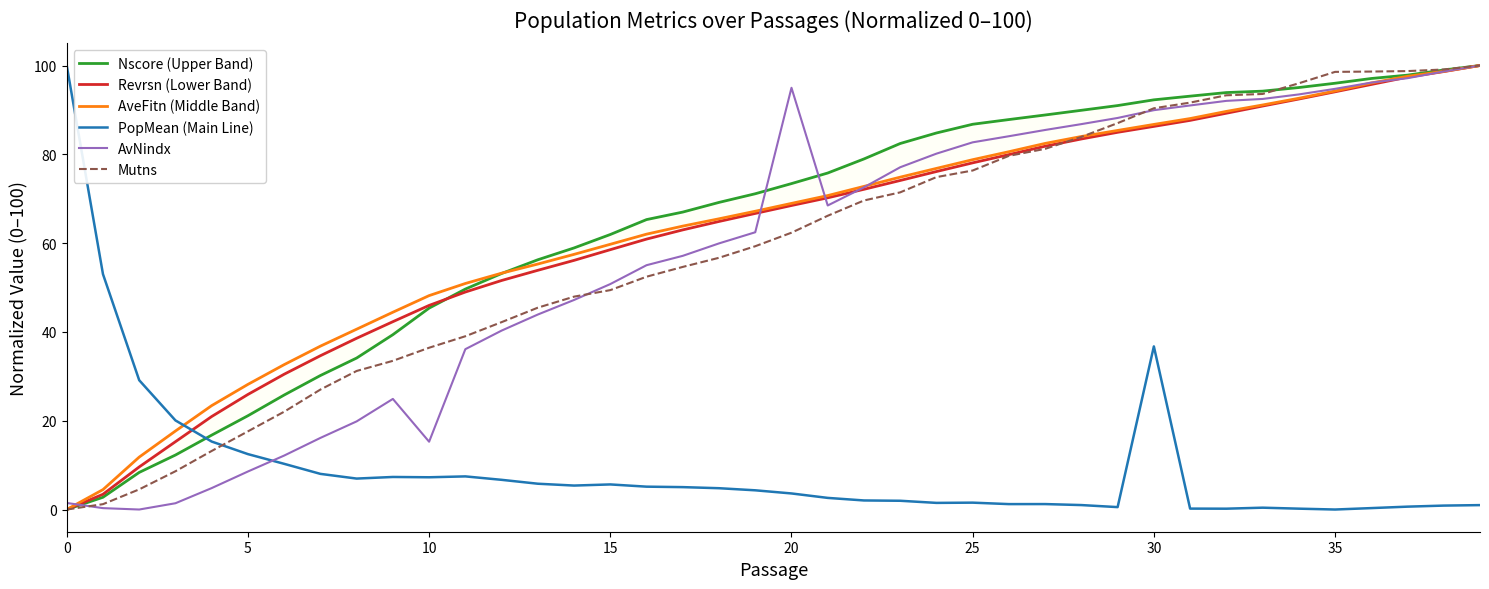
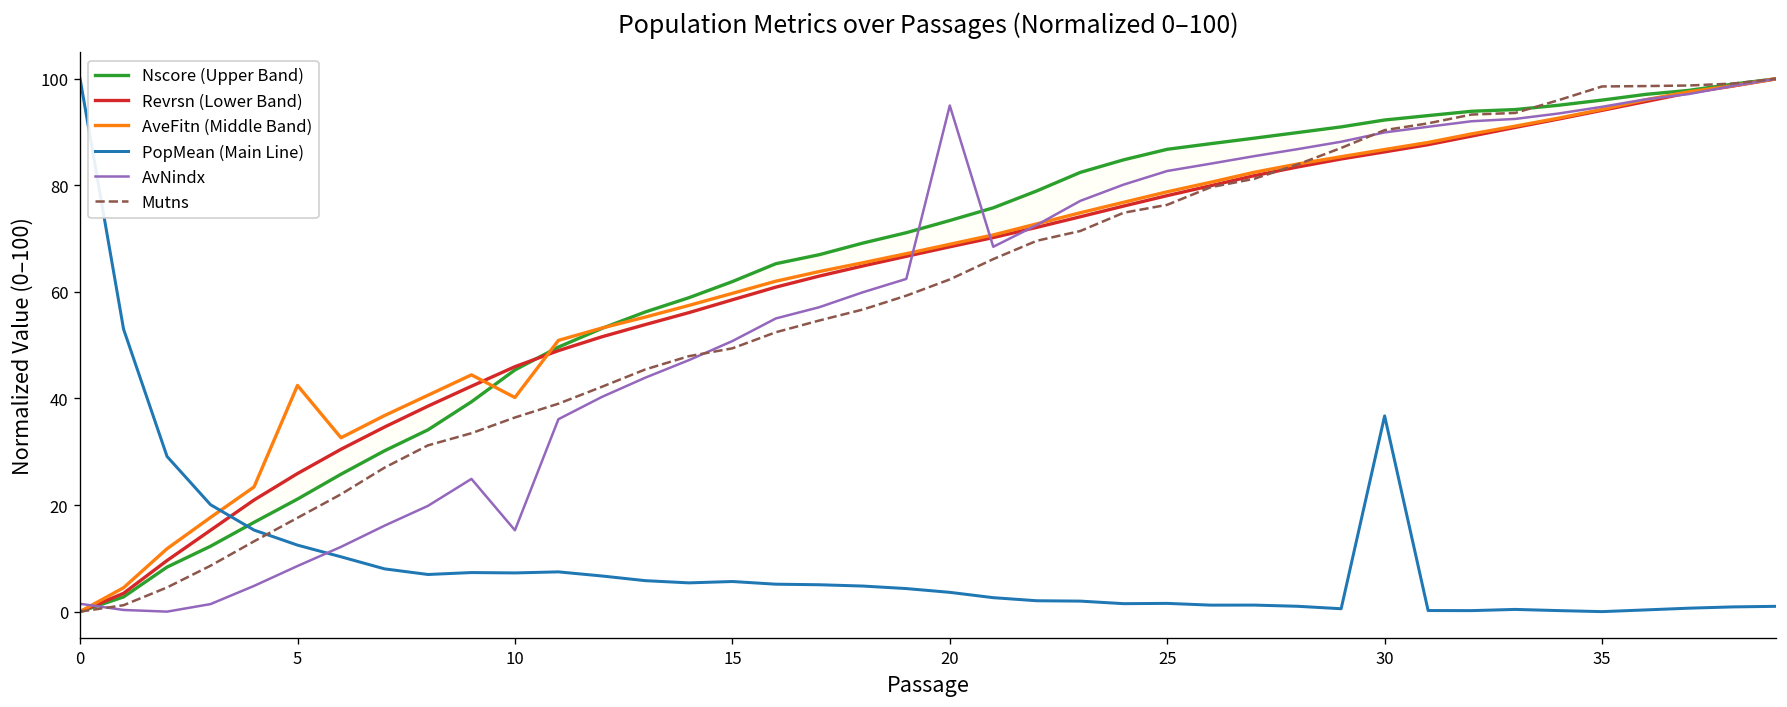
  {
    "Nscore (Upper Band)": {
      "5": 21,
      "10": 45
    },
    "Revrsn (Lower Band)": {
      "15": 59,
      "25": 78
    },
    "AveFitn (Middle Band)": {
-     "5": 28,
-     "10": 48,
+     "5": 42,
+     "10": 40,
      "15": 60,
      "25": 79
    },
    "PopMean (Main Line)": {
      "0": 100,
      "5": 12,
      "10": 7,
      "15": 6,
      "20": 4,
      "25": 2,
      "30": 37,
      "35": 0
    },
    "AvNindx": {
      "0": 1,
      "5": 9,
      "10": 15,
      "15": 51,
      "20": 95,
      "25": 83
    },
    "Mutns": {
      "5": 18,
      "10": 36,
      "15": 49,
      "20": 62,
      "25": 76,
      "35": 99
    }
  }
